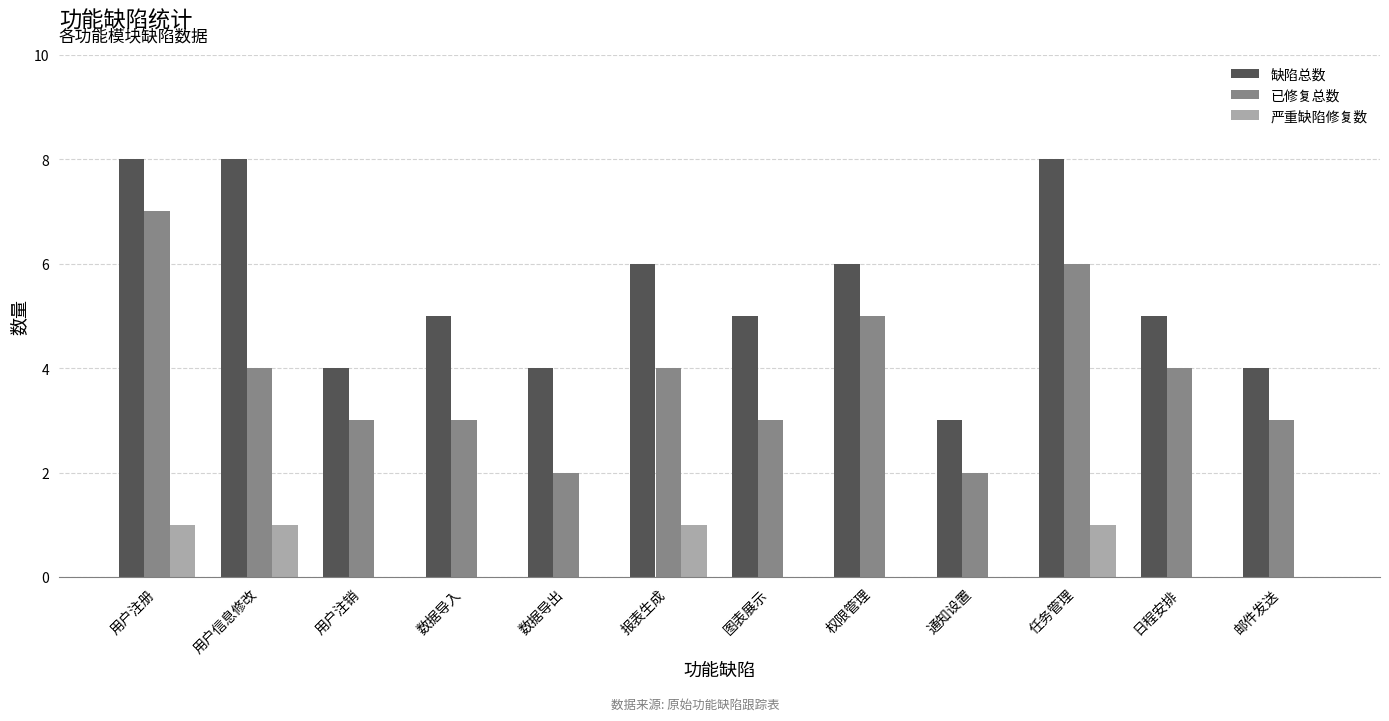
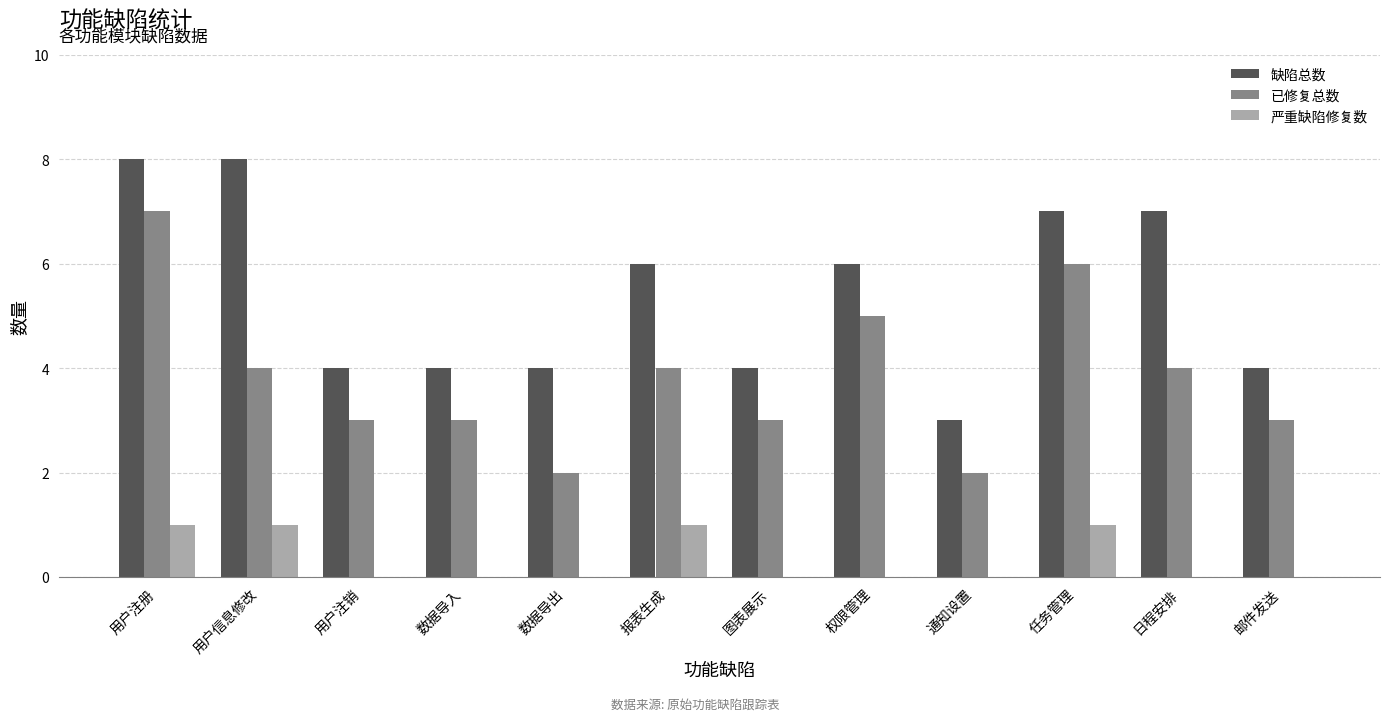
  {
    "缺陷总数": {
      "用户注册": 8,
      "用户信息修改": 8,
      "用户注销": 4,
-     "数据导入": 5,
+     "数据导入": 4,
      "数据导出": 4,
      "报表生成": 6,
-     "图表展示": 5,
+     "图表展示": 4,
      "权限管理": 6,
      "通知设置": 3,
-     "任务管理": 8,
-     "日程安排": 5,
+     "任务管理": 7,
+     "日程安排": 7,
      "邮件发送": 4
    }
  }
